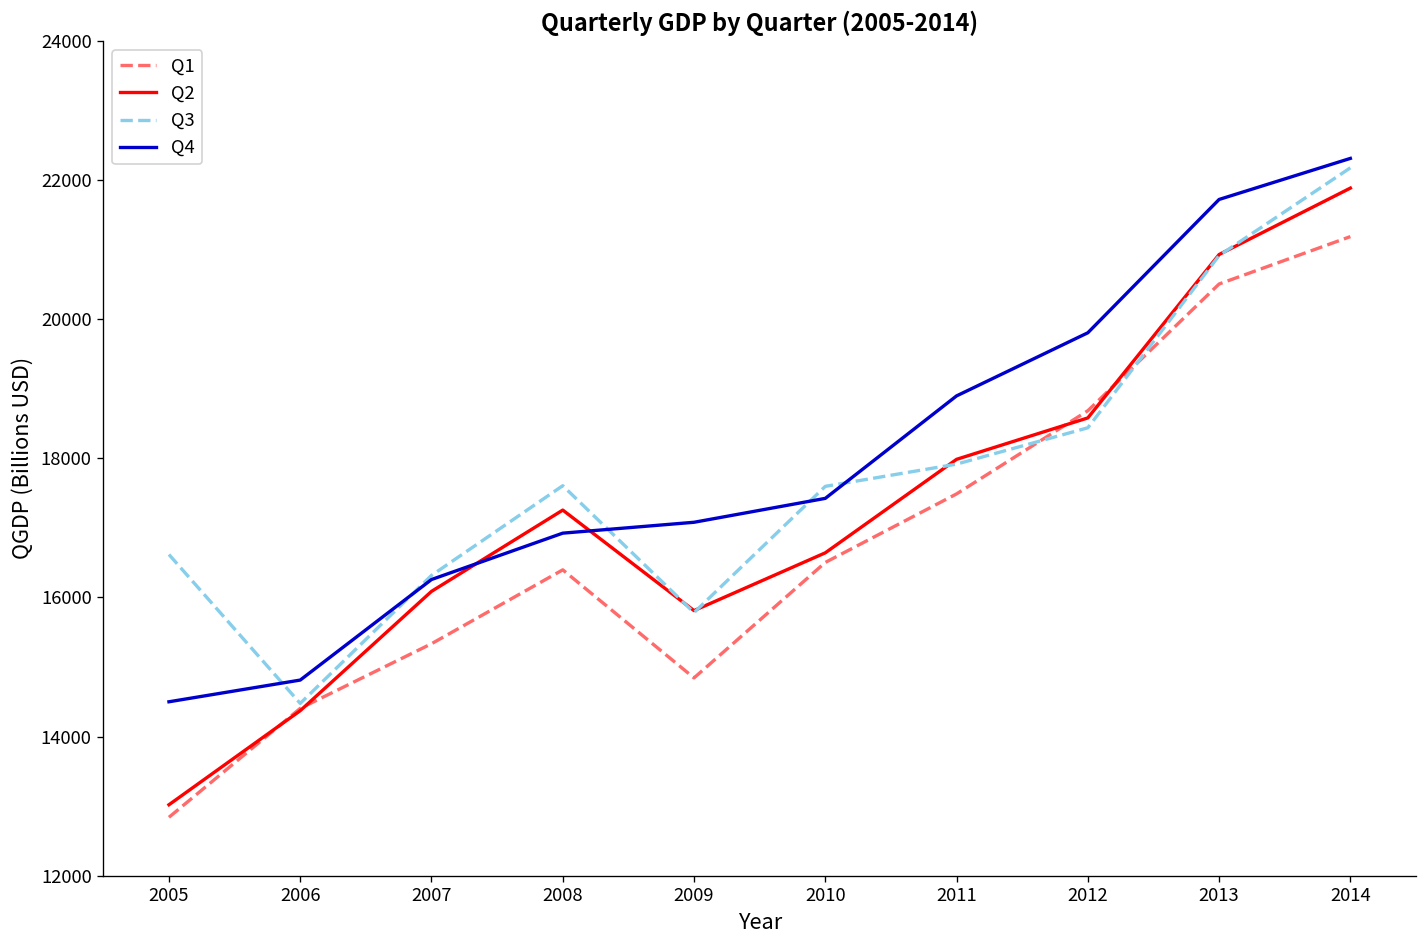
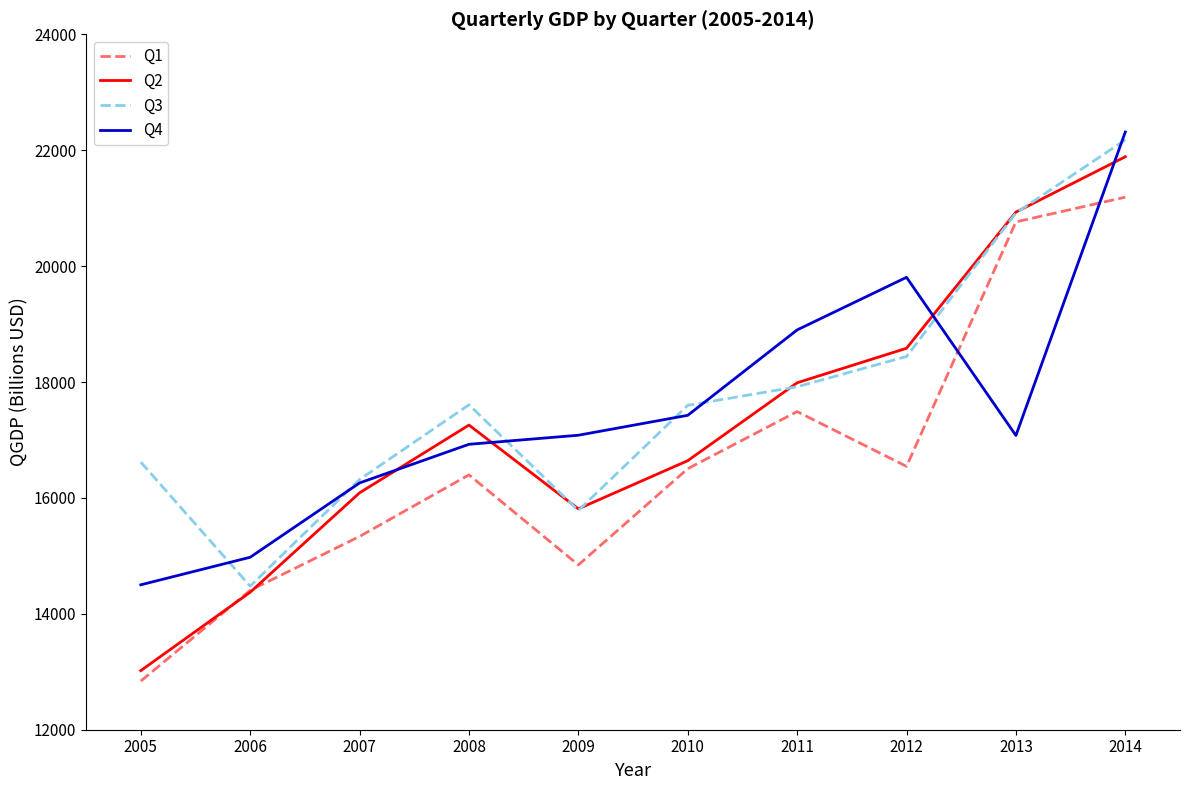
  {
    "Q1": {
      "2005": 12800,
      "2007": 15300,
      "2008": 16400,
      "2009": 14800,
      "2010": 16500,
      "2011": 17500,
-     "2012": 18700,
-     "2013": 20500,
+     "2012": 16500,
+     "2013": 20800,
      "2014": 21200
    },
    "Q2": {
      "2005": 13000,
      "2007": 16100,
      "2008": 17300,
      "2010": 16600,
      "2011": 18000,
      "2012": 18600,
      "2014": 21900
    },
    "Q3": {
      "2005": 16600,
      "2006": 14500,
      "2007": 16300,
      "2008": 17600,
      "2010": 17600,
      "2011": 17900,
      "2012": 18400,
      "2014": 22200
    },
    "Q4": {
      "2005": 14500,
-     "2006": 14800,
+     "2006": 15000,
      "2007": 16300,
      "2008": 16900,
      "2009": 17100,
      "2010": 17400,
      "2011": 18900,
      "2012": 19800,
-     "2013": 21700,
+     "2013": 17100,
      "2014": 22300
    }
  }
